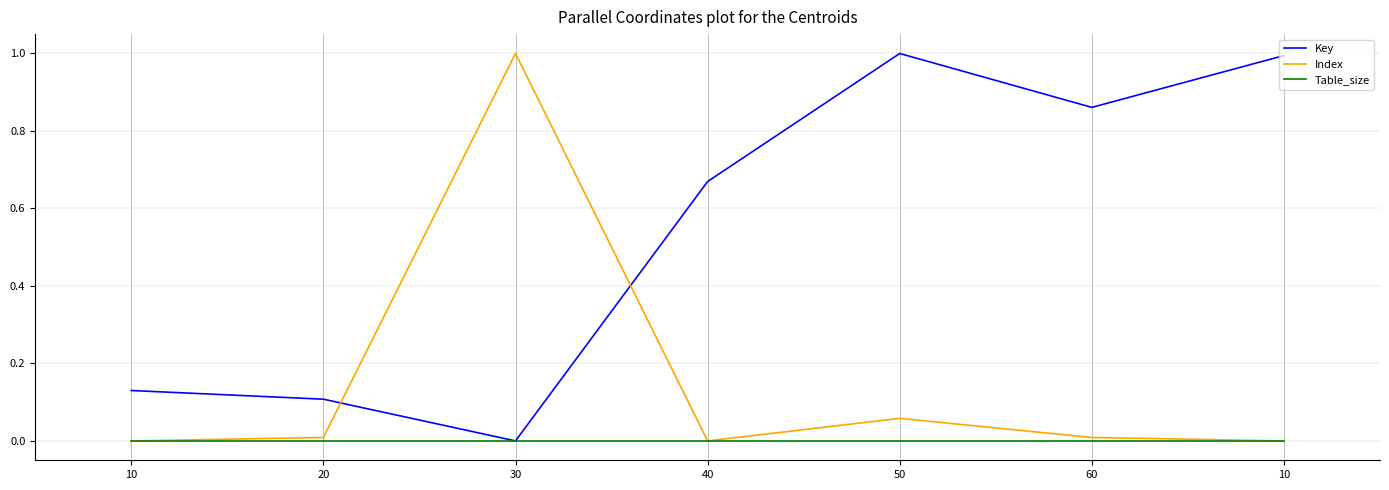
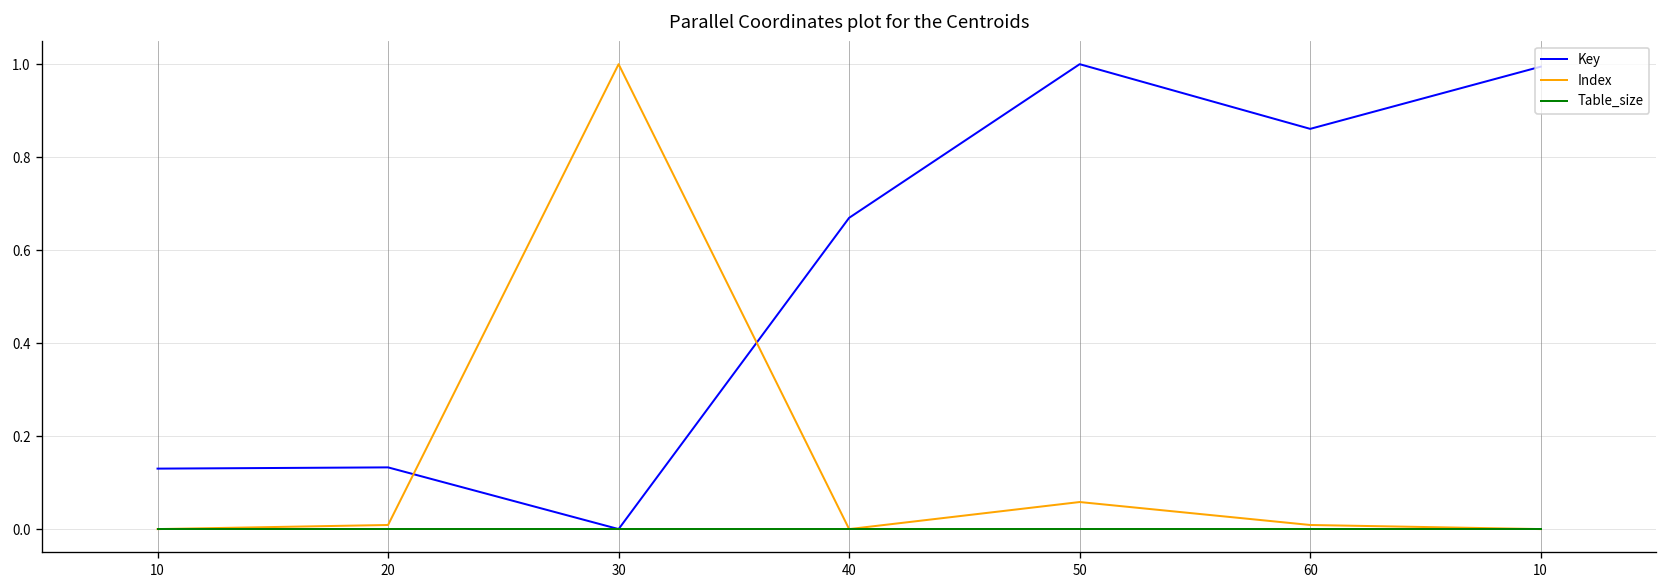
  {
    "Key": {
-     "20": 0.11,
+     "20": 0.13,
      "40": 0.67,
      "50": 1.00,
      "60": 0.86
    },
    "Index": {
      "20": 0.01,
      "30": 1.00,
      "50": 0.06,
      "60": 0.01
    },
    "Table_size": {
      "20": 0.00,
      "50": 0.00,
      "60": 0.00
    }
  }
